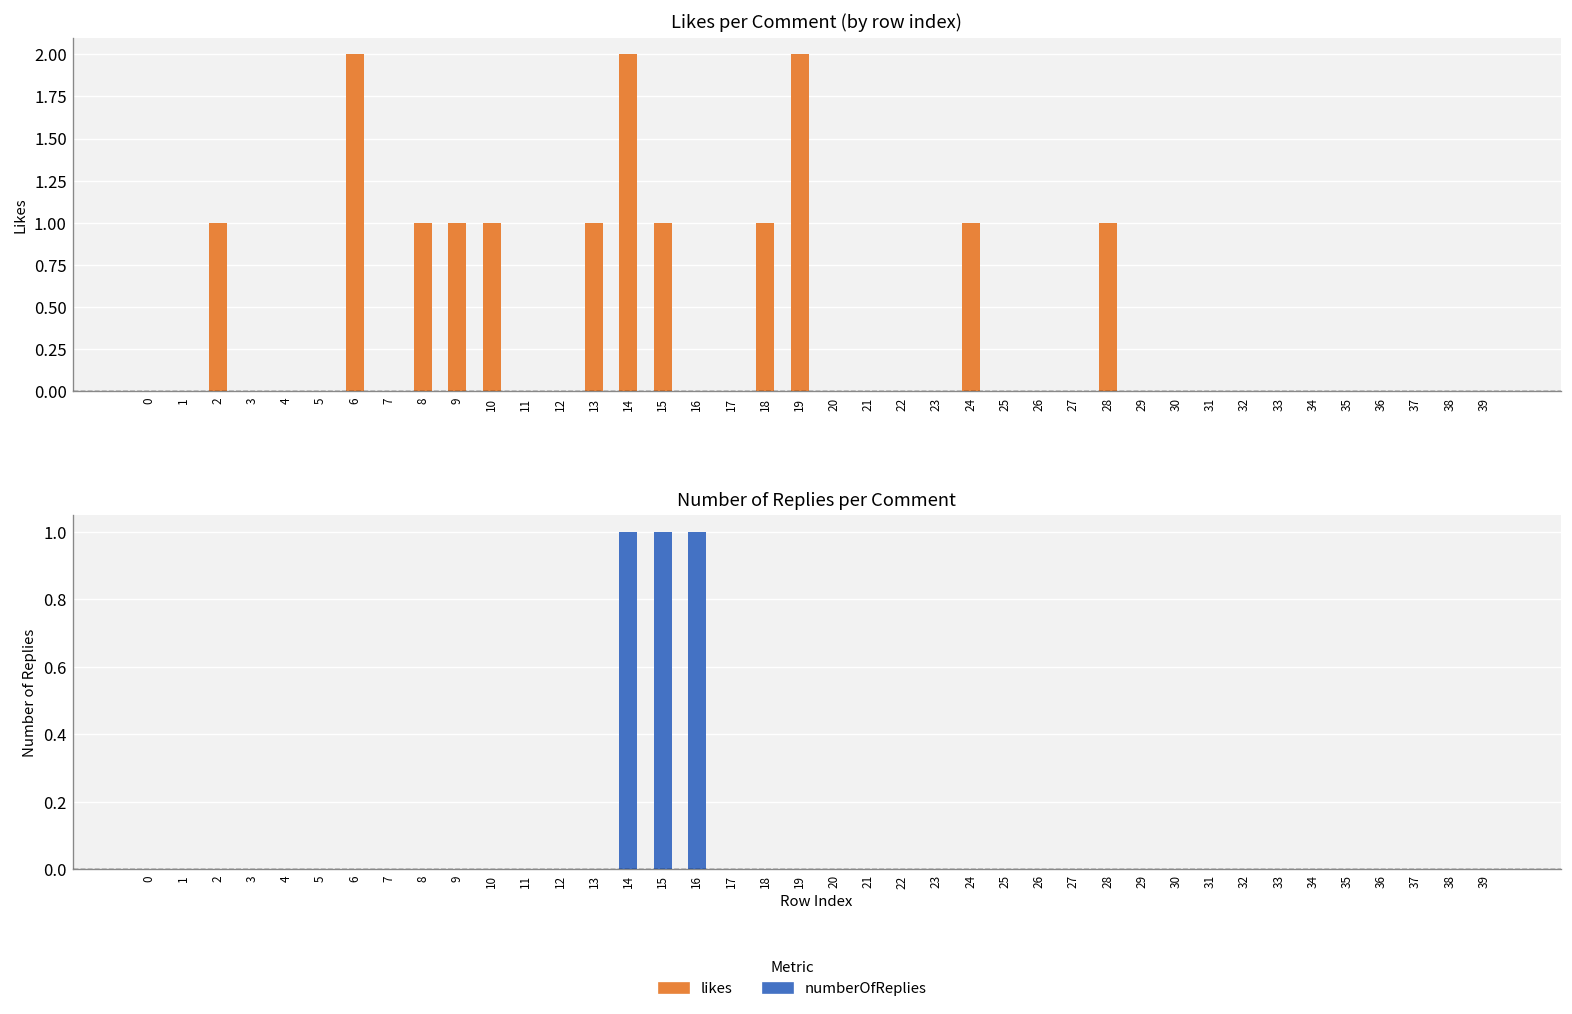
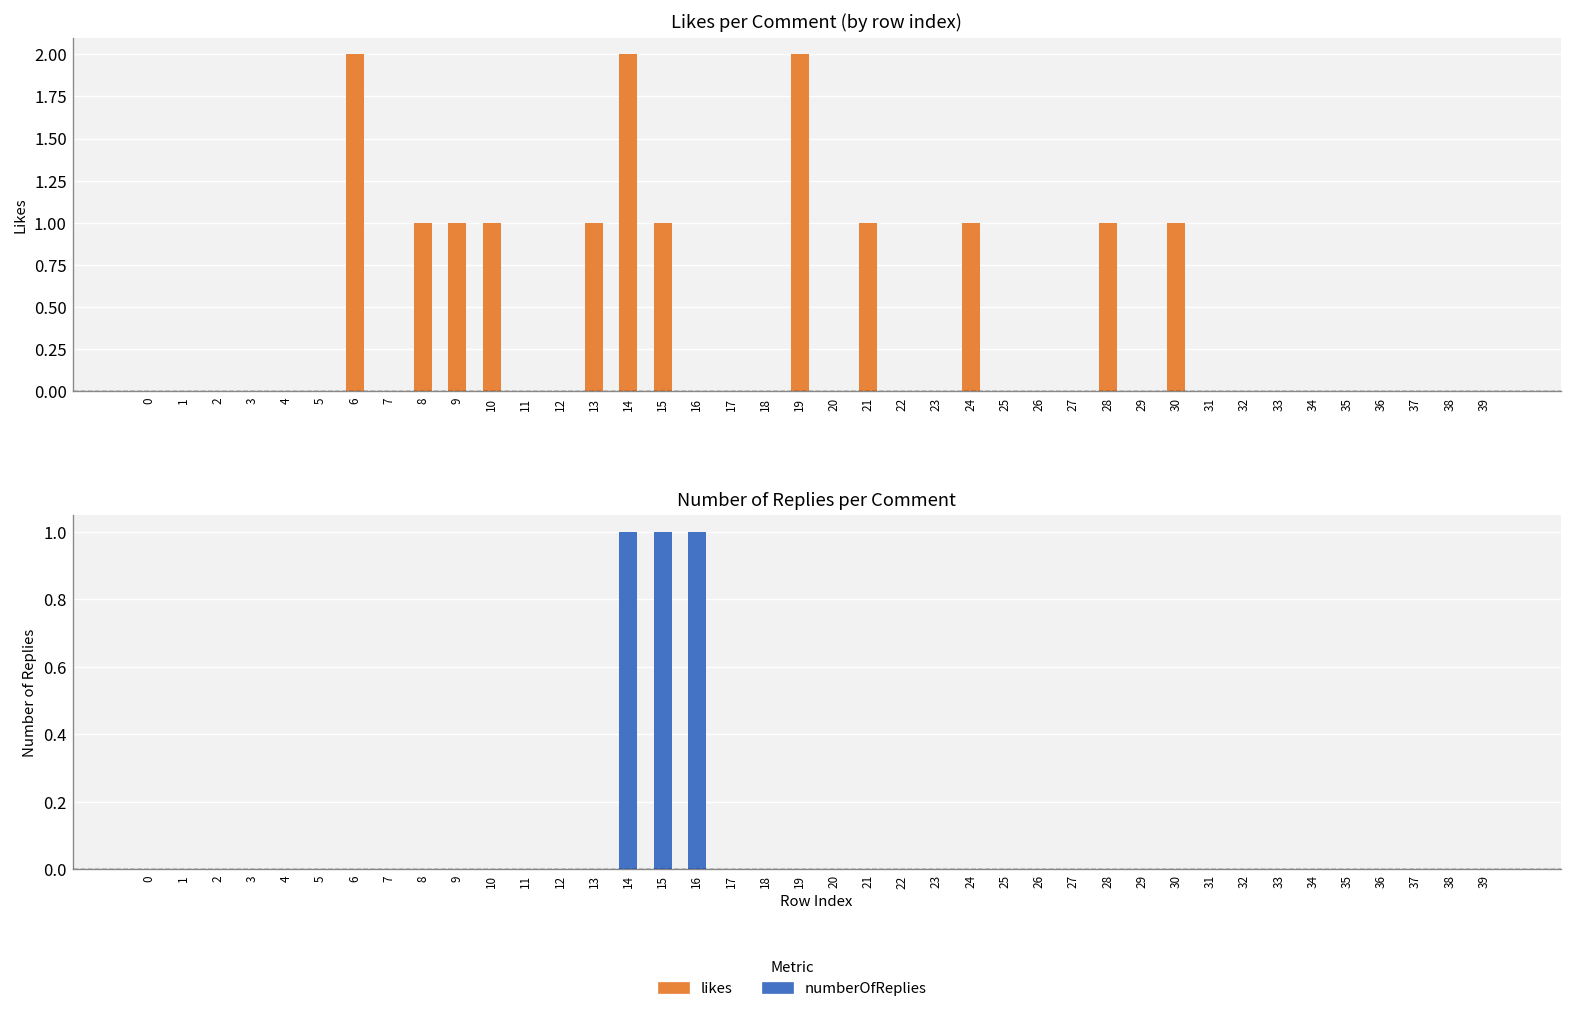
  {
    "Likes per Comment (by row index)": {
      "0": 0,
      "1": 0,
-     "2": 1,
+     "2": 0,
      "3": 0,
      "4": 0,
      "5": 0,
      "6": 2,
      "7": 0,
      "8": 1,
      "9": 1,
      "10": 1,
      "11": 0,
      "12": 0,
      "13": 1,
      "14": 2,
      "15": 1,
      "16": 0,
      "17": 0,
-     "18": 1,
+     "18": 0,
      "19": 2,
      "20": 0,
-     "21": 0,
+     "21": 1,
      "22": 0,
      "23": 0,
      "24": 1,
      "25": 0,
      "26": 0,
      "27": 0,
      "28": 1,
      "29": 0,
-     "30": 0,
+     "30": 1,
      "31": 0,
      "32": 0,
      "33": 0,
      "34": 0,
      "35": 0,
      "36": 0,
      "37": 0,
      "38": 0,
      "39": 0
    },
    "Number of Replies per Comment": {
      "0": 0.00,
      "1": 0.00,
      "2": 0.00,
      "3": 0.00,
      "4": 0.00,
      "5": 0.00,
      "6": 0.00,
      "7": 0.00,
      "8": 0.00,
      "9": 0.00,
      "10": 0.00,
      "11": 0.00,
      "12": 0.00,
      "13": 0.00,
      "14": 1.00,
      "15": 1.00,
      "16": 1.00,
      "17": 0.00,
      "18": 0.00,
      "19": 0.00,
      "20": 0.00,
      "21": 0.00,
      "22": 0.00,
      "23": 0.00,
      "24": 0.00,
      "25": 0.00,
      "26": 0.00,
      "27": 0.00,
      "28": 0.00,
      "29": 0.00,
      "30": 0.00,
      "31": 0.00,
      "32": 0.00,
      "33": 0.00,
      "34": 0.00,
      "35": 0.00,
      "36": 0.00,
      "37": 0.00,
      "38": 0.00,
      "39": 0.00
    }
  }
